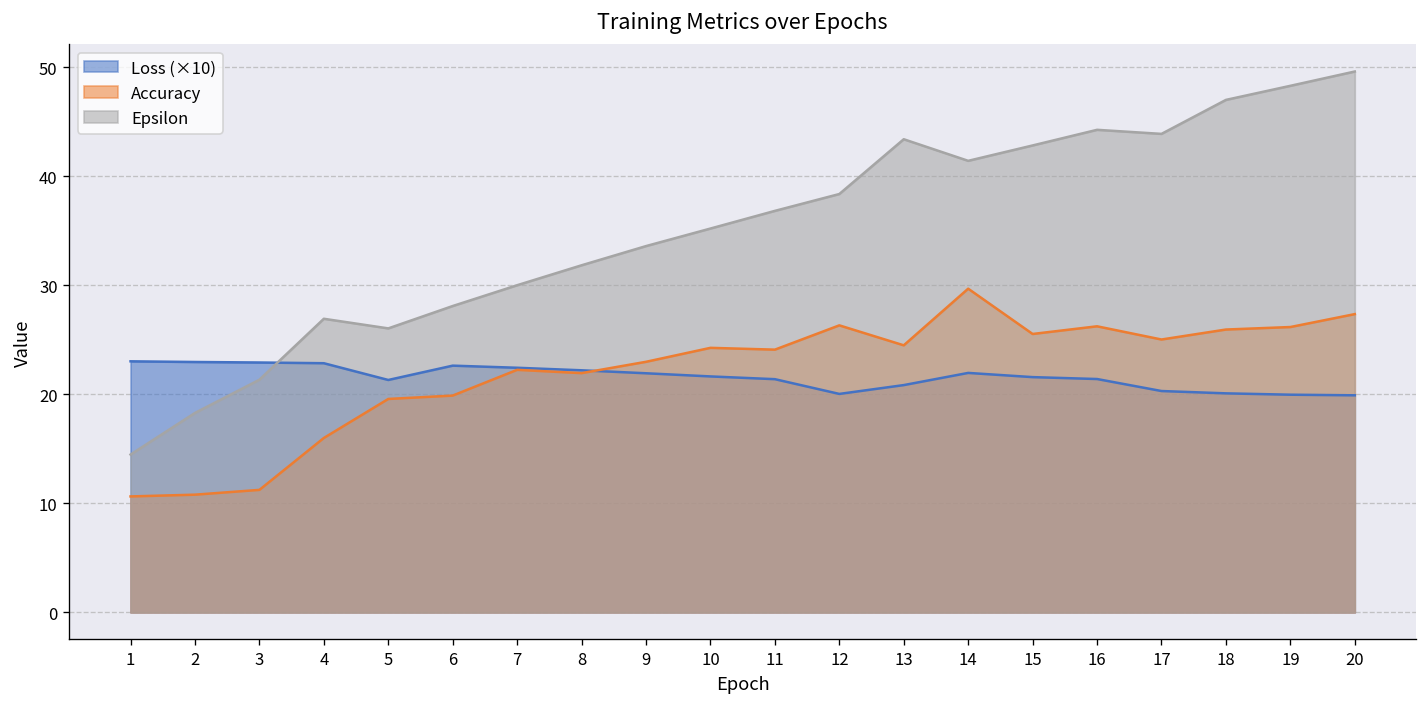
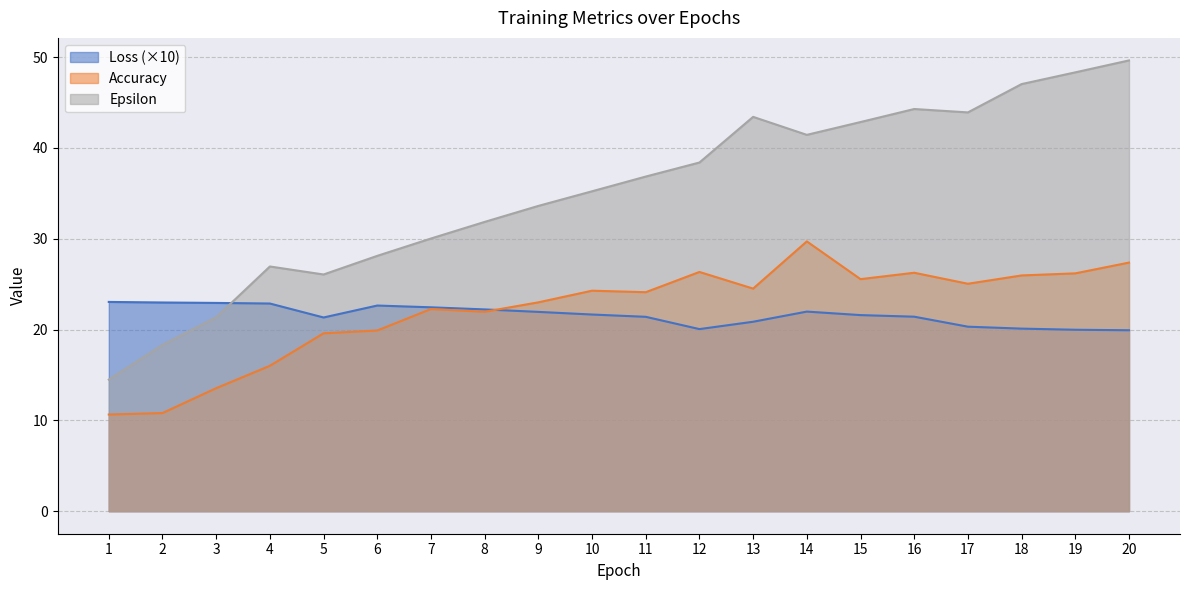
  {
    "Loss (×10)": {
      "1": 23,
      "2": 23,
      "3": 23,
      "4": 23,
      "5": 21,
      "6": 23,
      "9": 22,
      "10": 22,
      "11": 21,
      "12": 20,
      "13": 21,
      "14": 22,
      "15": 22,
      "16": 21,
      "17": 20,
      "18": 20,
      "19": 20,
      "20": 20
    },
    "Accuracy": {
      "1": 11,
      "2": 11,
-     "3": 11,
+     "3": 14,
      "4": 16,
      "5": 20,
      "6": 20,
      "9": 23,
      "10": 24,
      "11": 24,
      "12": 26,
      "13": 25,
      "14": 30,
      "15": 26,
      "16": 26,
      "17": 25,
      "18": 26,
      "19": 26,
      "20": 27
    },
    "Epsilon": {
      "1": 14,
      "2": 18,
      "3": 21,
      "4": 27,
      "5": 26,
      "6": 28,
      "7": 30,
      "8": 32,
      "9": 34,
      "10": 35,
      "11": 37,
      "12": 38,
      "13": 43,
      "14": 41,
      "15": 43,
      "16": 44,
      "17": 44,
      "18": 47,
      "19": 48,
      "20": 50
    }
  }
